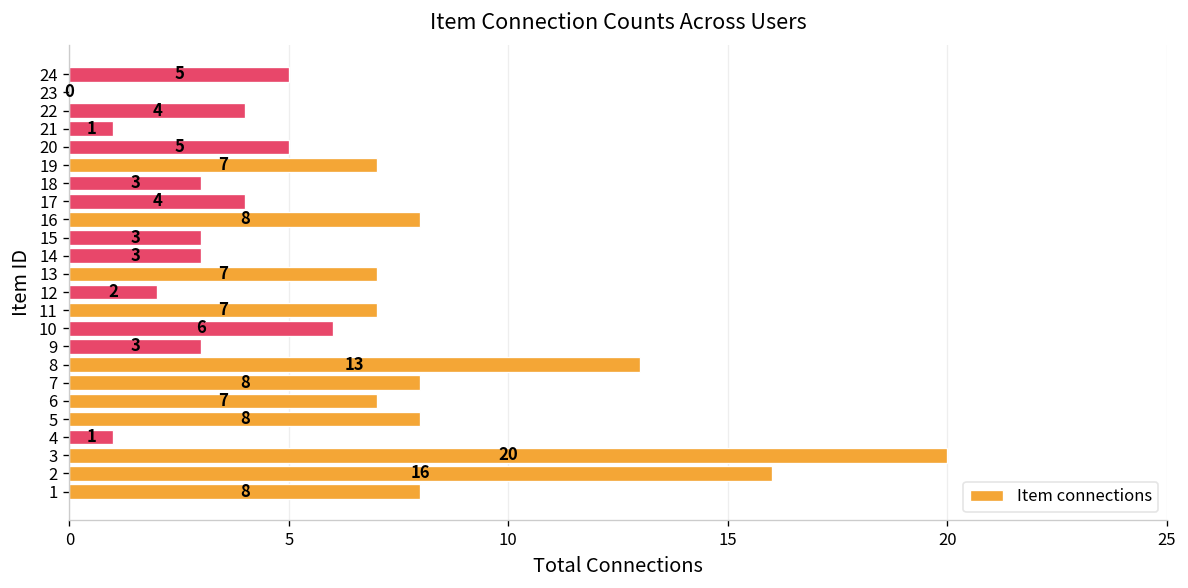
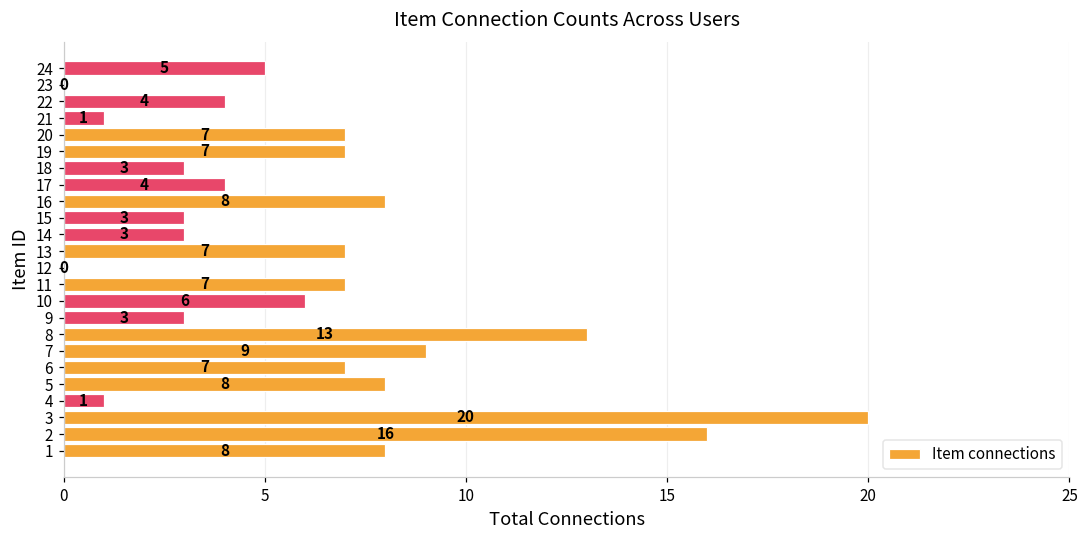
  {
    "24": 5,
    "23": 0,
    "22": 4,
    "21": 1,
-   "20": 5,
+   "20": 7,
    "19": 7,
    "18": 3,
    "17": 4,
    "16": 8,
    "15": 3,
    "14": 3,
    "13": 7,
-   "12": 2,
+   "12": 0,
    "11": 7,
    "10": 6,
    "9": 3,
    "8": 13,
-   "7": 8,
+   "7": 9,
    "6": 7,
    "5": 8,
    "4": 1,
    "3": 20,
    "2": 16,
    "1": 8
  }
